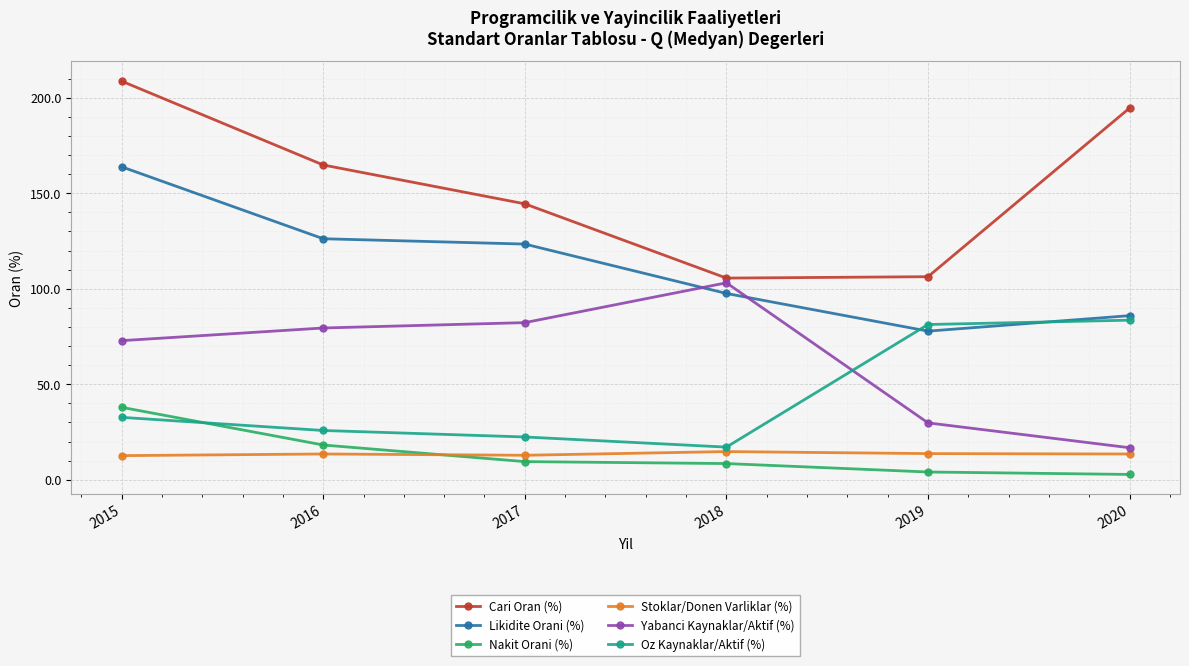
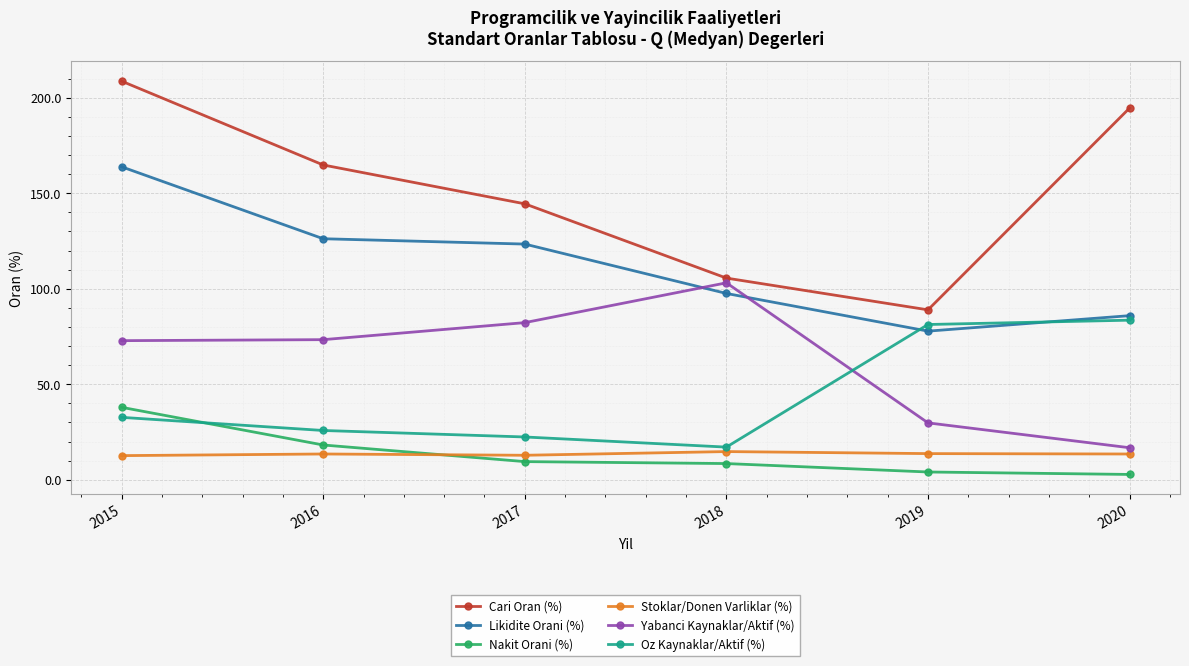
  {
    "Cari Oran (%)": {
      "2015": 209,
      "2016": 165,
      "2017": 144,
      "2018": 106,
-     "2019": 106,
+     "2019": 89,
      "2020": 195
    },
    "Stoklar/Donen Varliklar (%)": {
      "2015": 13,
      "2016": 13,
      "2017": 13,
      "2018": 15,
      "2019": 14,
      "2020": 13
    },
    "Yabanci Kaynaklar/Aktif (%)": {
      "2015": 73,
-     "2016": 79,
+     "2016": 73,
      "2017": 82,
      "2018": 103,
      "2019": 30,
      "2020": 17
    }
  }
